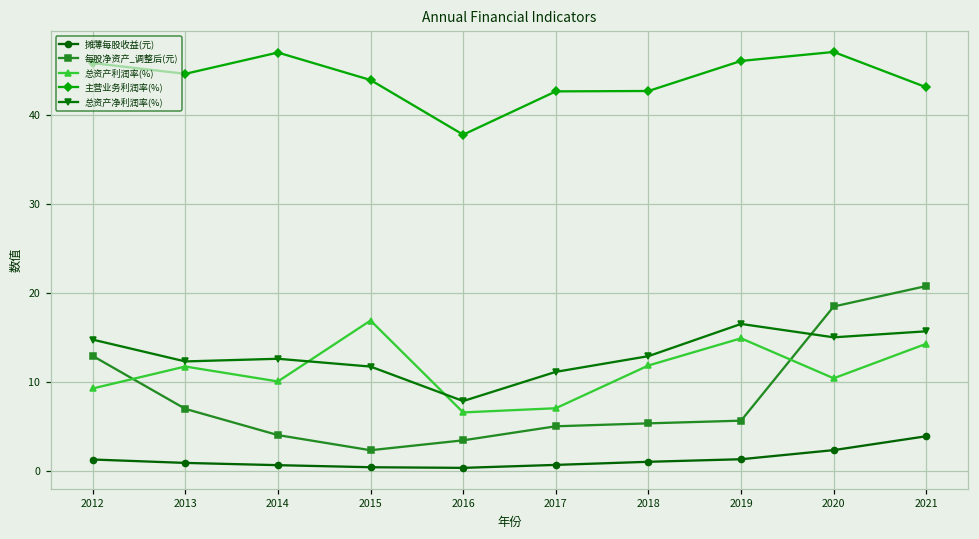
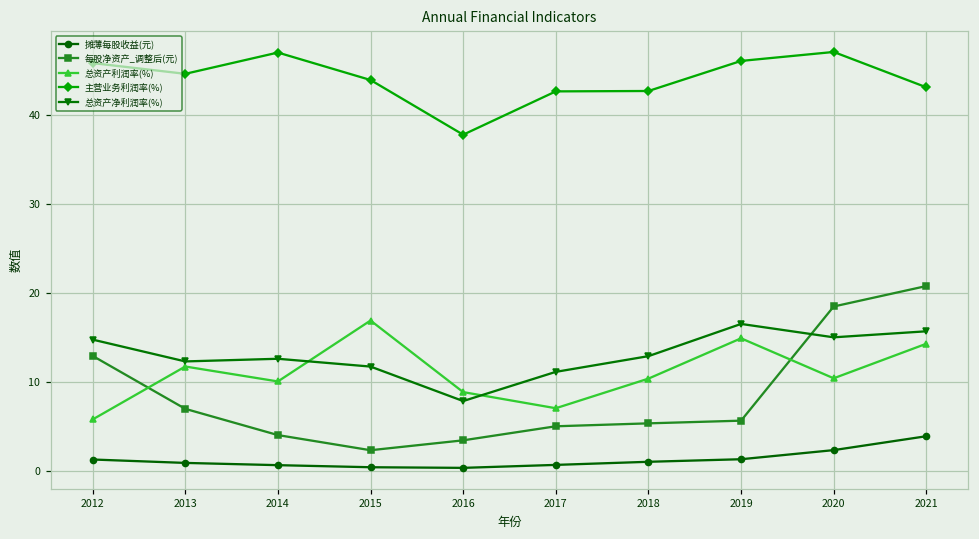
  {
    "总资产利润率(%)": {
-     "2012": 9,
+     "2012": 6,
      "2013": 12,
      "2014": 10,
      "2015": 17,
-     "2016": 7,
+     "2016": 9,
      "2017": 7,
-     "2018": 12,
+     "2018": 10,
      "2019": 15,
      "2020": 10,
      "2021": 14
    }
  }
